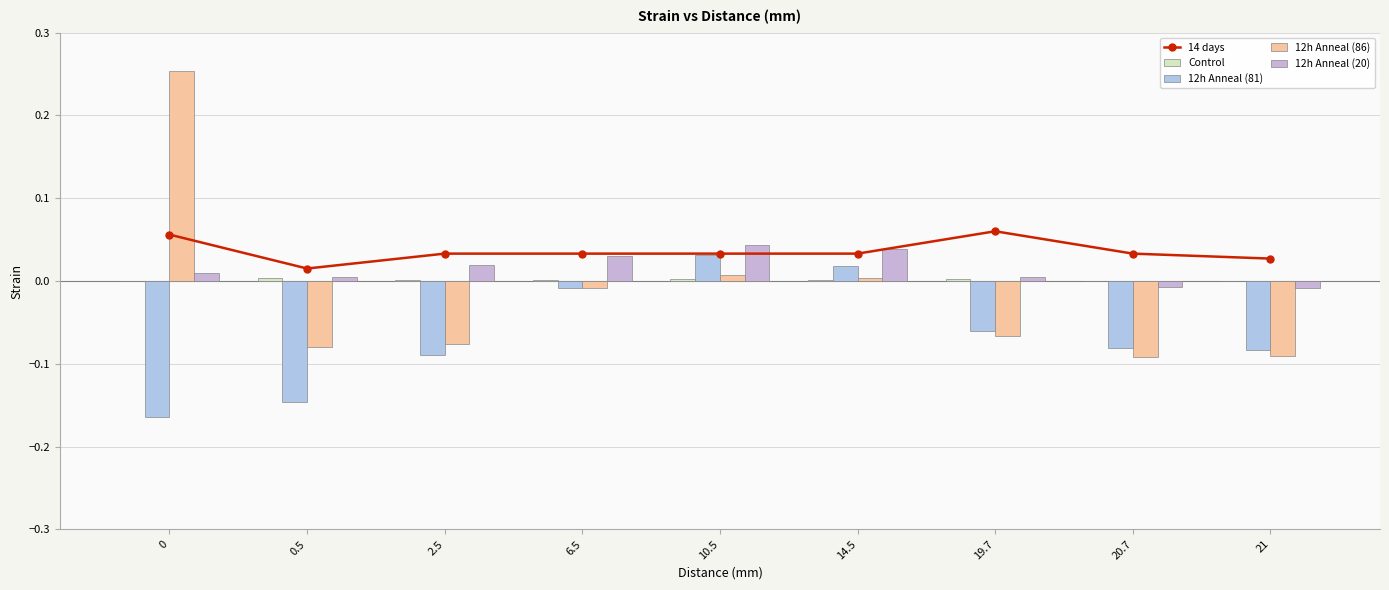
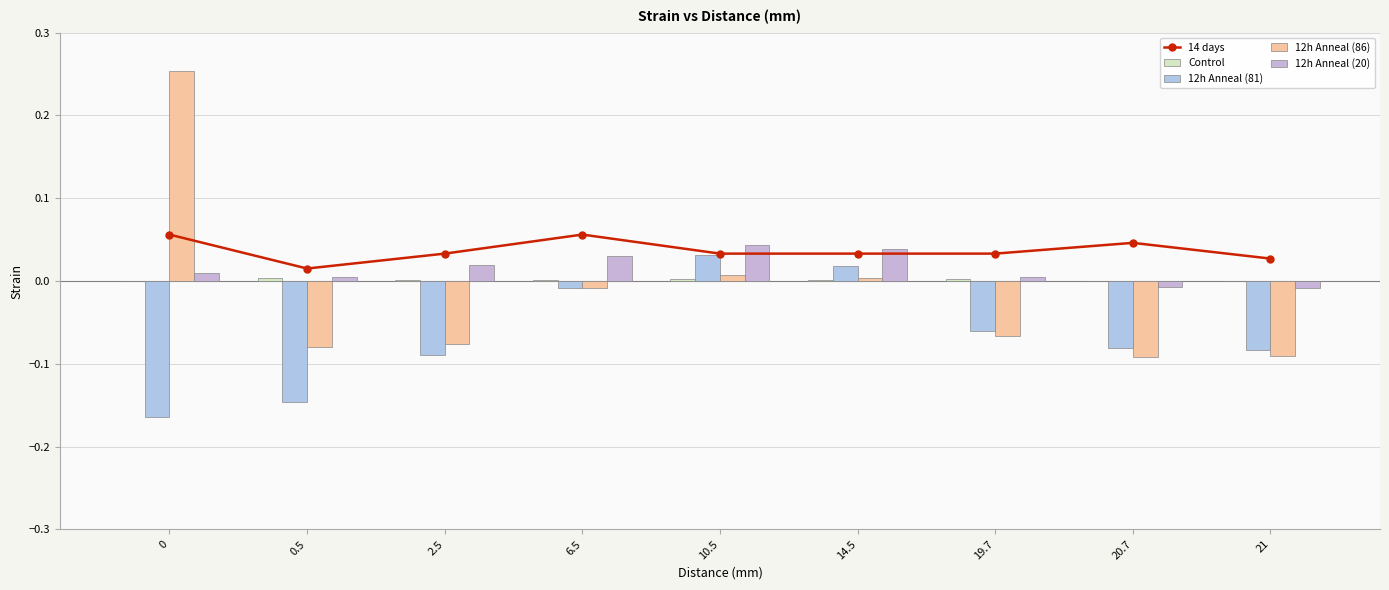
  {
    "14 days": {
      "0": 0.06,
      "0.5": 0.02,
      "2.5": 0.03,
-     "6.5": 0.03,
+     "6.5": 0.06,
      "10.5": 0.03,
      "14.5": 0.03,
-     "19.7": 0.06,
-     "20.7": 0.03,
+     "19.7": 0.03,
+     "20.7": 0.05,
      "21": 0.03
    }
  }
